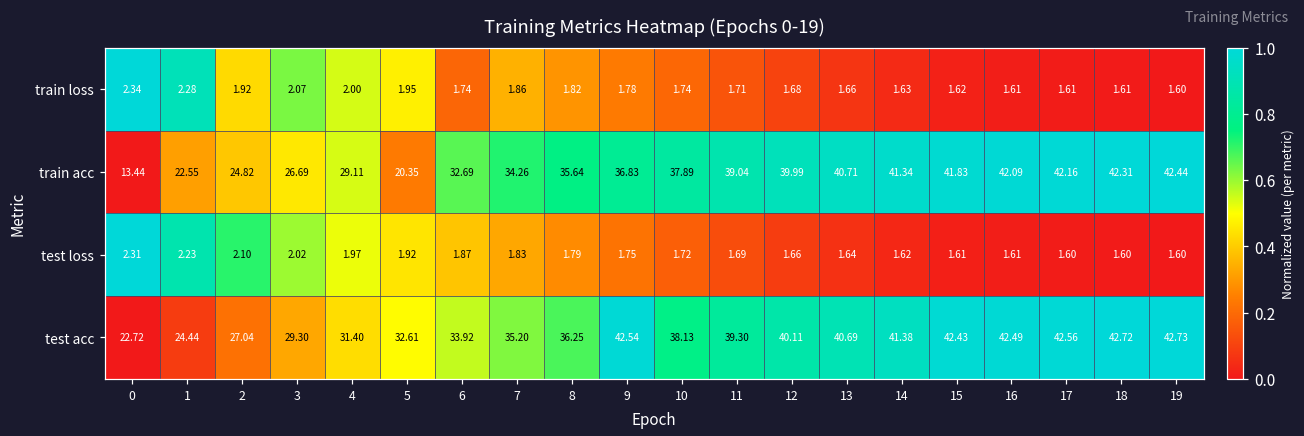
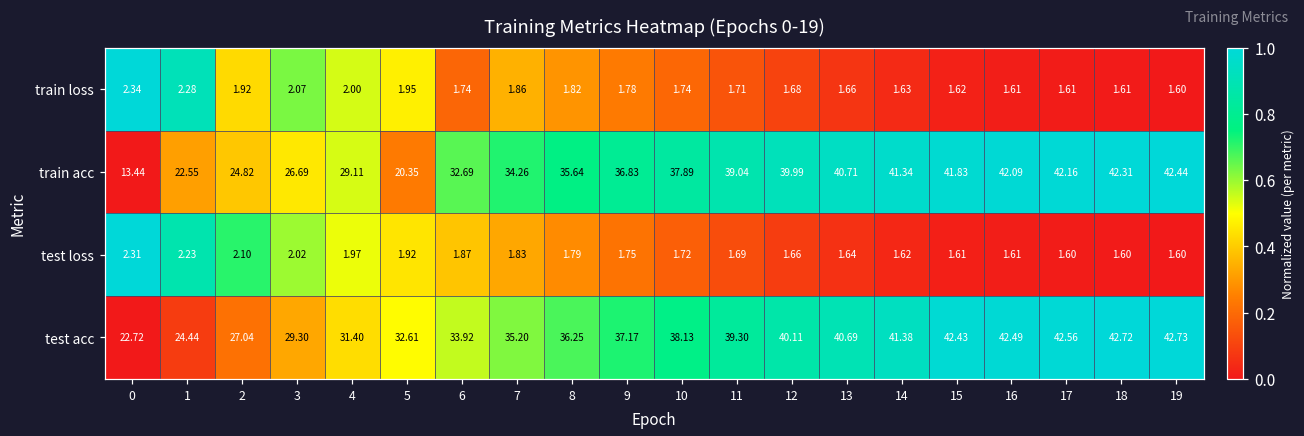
  {
    "train loss": {
      "0": 2.34,
      "1": 2.28,
      "2": 1.92,
      "3": 2.07,
      "4": 2.00,
      "5": 1.95,
      "6": 1.74,
      "7": 1.86,
      "8": 1.82,
      "9": 1.78,
      "10": 1.74,
      "11": 1.71,
      "12": 1.68,
      "13": 1.66,
      "14": 1.63,
      "15": 1.62,
      "16": 1.61,
      "17": 1.61,
      "18": 1.61,
      "19": 1.60
    },
    "train acc": {
      "0": 13.44,
      "1": 22.55,
      "2": 24.82,
      "3": 26.69,
      "4": 29.11,
      "5": 20.35,
      "6": 32.69,
      "7": 34.26,
      "8": 35.64,
      "9": 36.83,
      "10": 37.89,
      "11": 39.04,
      "12": 39.99,
      "13": 40.71,
      "14": 41.34,
      "15": 41.83,
      "16": 42.09,
      "17": 42.16,
      "18": 42.31,
      "19": 42.44
    },
    "test loss": {
      "0": 2.31,
      "1": 2.23,
      "2": 2.10,
      "3": 2.02,
      "4": 1.97,
      "5": 1.92,
      "6": 1.87,
      "7": 1.83,
      "8": 1.79,
      "9": 1.75,
      "10": 1.72,
      "11": 1.69,
      "12": 1.66,
      "13": 1.64,
      "14": 1.62,
      "15": 1.61,
      "16": 1.61,
      "17": 1.60,
      "18": 1.60,
      "19": 1.60
    },
    "test acc": {
      "0": 22.72,
      "1": 24.44,
      "2": 27.04,
      "3": 29.30,
      "4": 31.40,
      "5": 32.61,
      "6": 33.92,
      "7": 35.20,
      "8": 36.25,
-     "9": 42.54,
+     "9": 37.17,
      "10": 38.13,
      "11": 39.30,
      "12": 40.11,
      "13": 40.69,
      "14": 41.38,
      "15": 42.43,
      "16": 42.49,
      "17": 42.56,
      "18": 42.72,
      "19": 42.73
    }
  }
